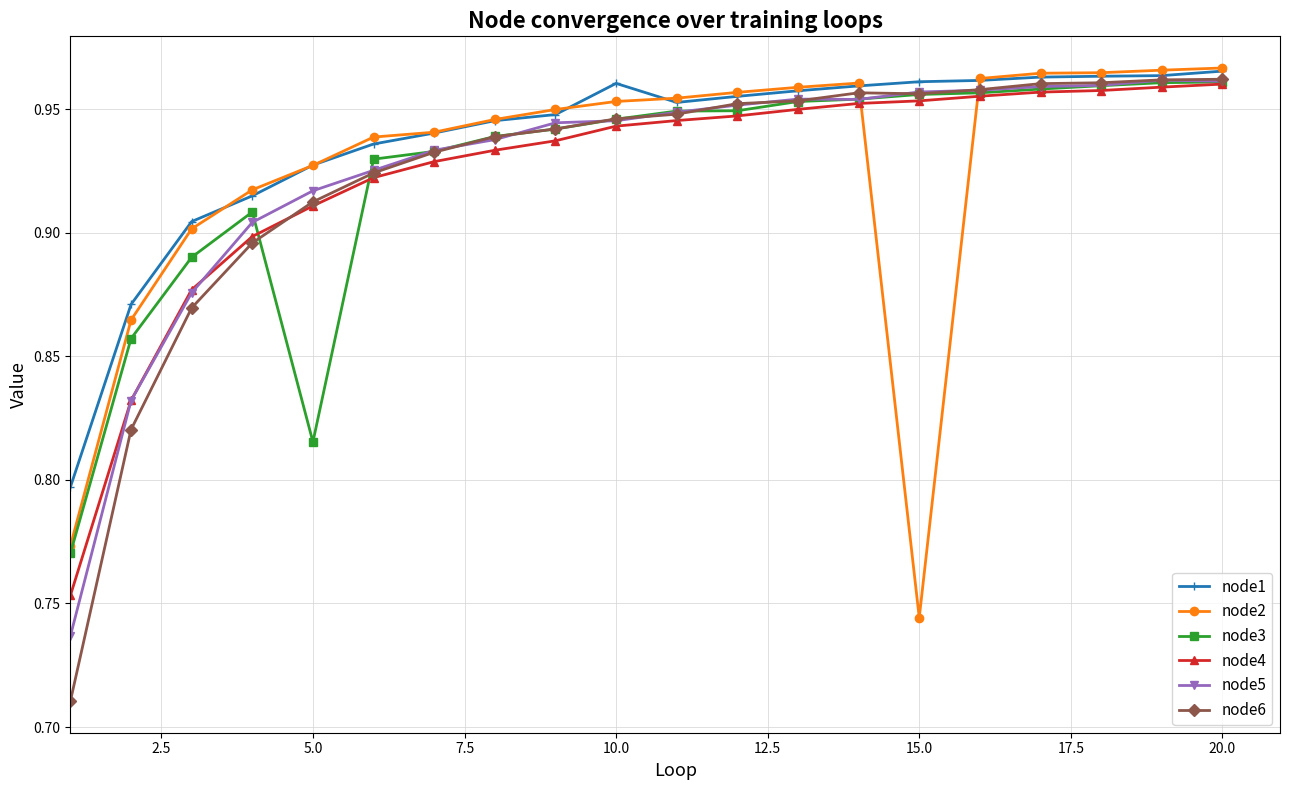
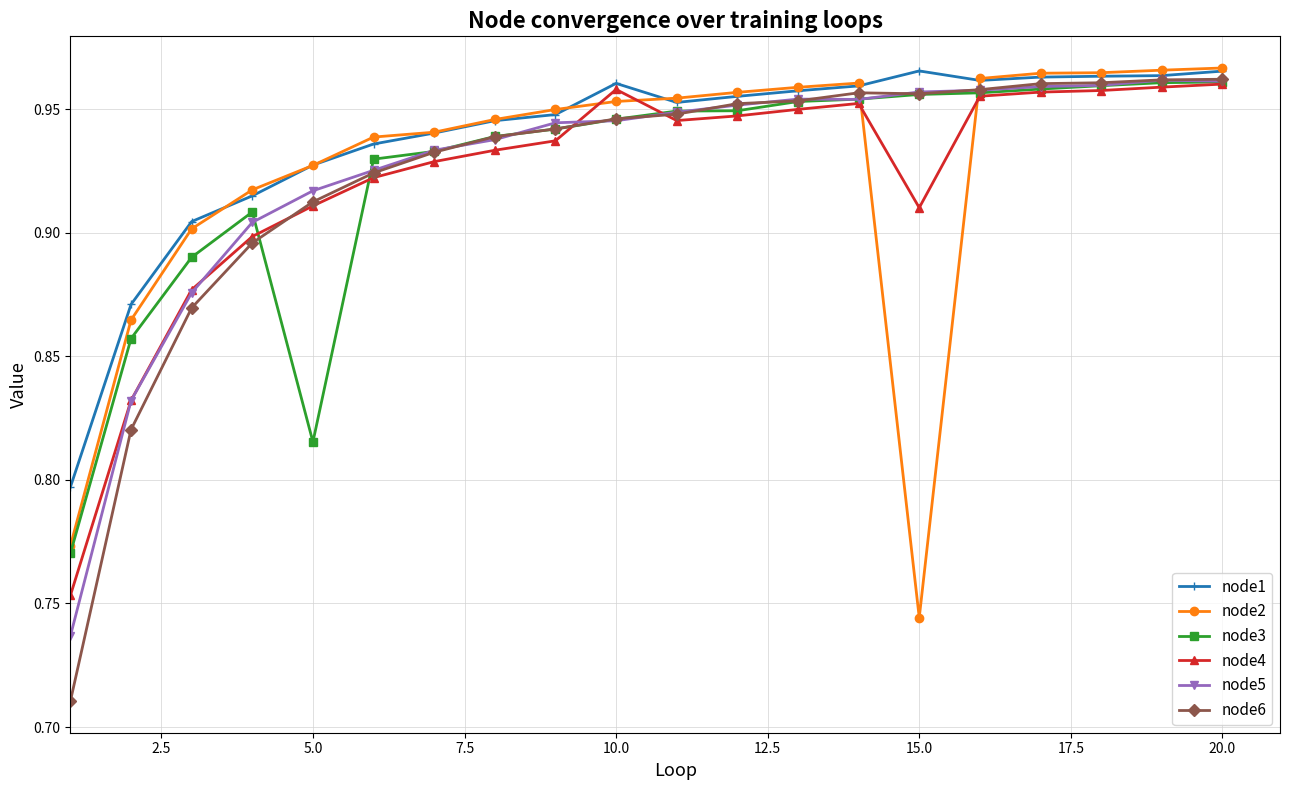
  {
    "node1": {
      "10.0": 0.960,
-     "15.0": 0.961,
+     "15.0": 0.965,
      "20.0": 0.965
    },
    "node2": {
      "10.0": 0.953,
      "15.0": 0.744,
      "20.0": 0.967
    },
    "node3": {
      "5.0": 0.815
    },
    "node4": {
      "5.0": 0.911,
-     "10.0": 0.943,
-     "15.0": 0.953
+     "10.0": 0.958,
+     "15.0": 0.910
    },
    "node5": {
      "5.0": 0.917
    },
    "node6": {
      "5.0": 0.912
    }
  }
